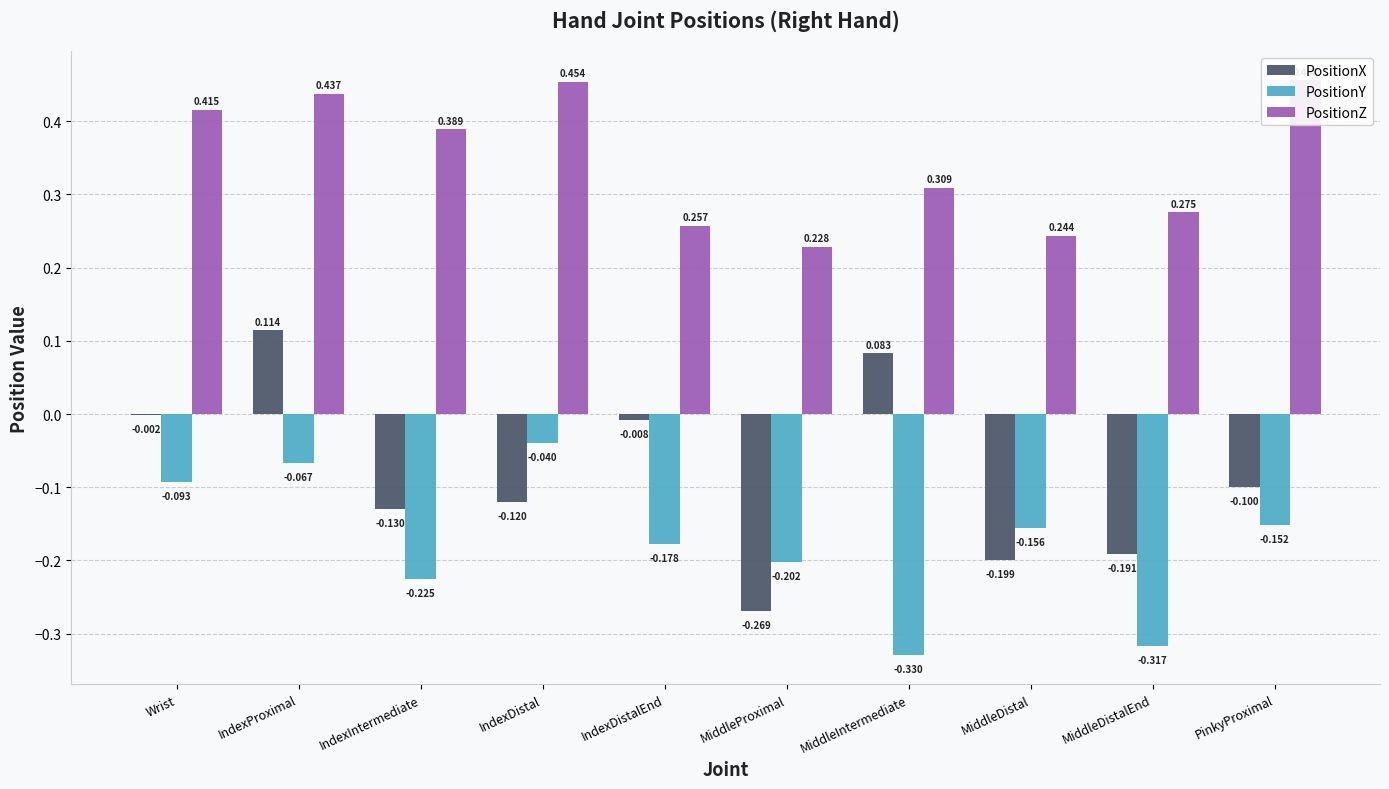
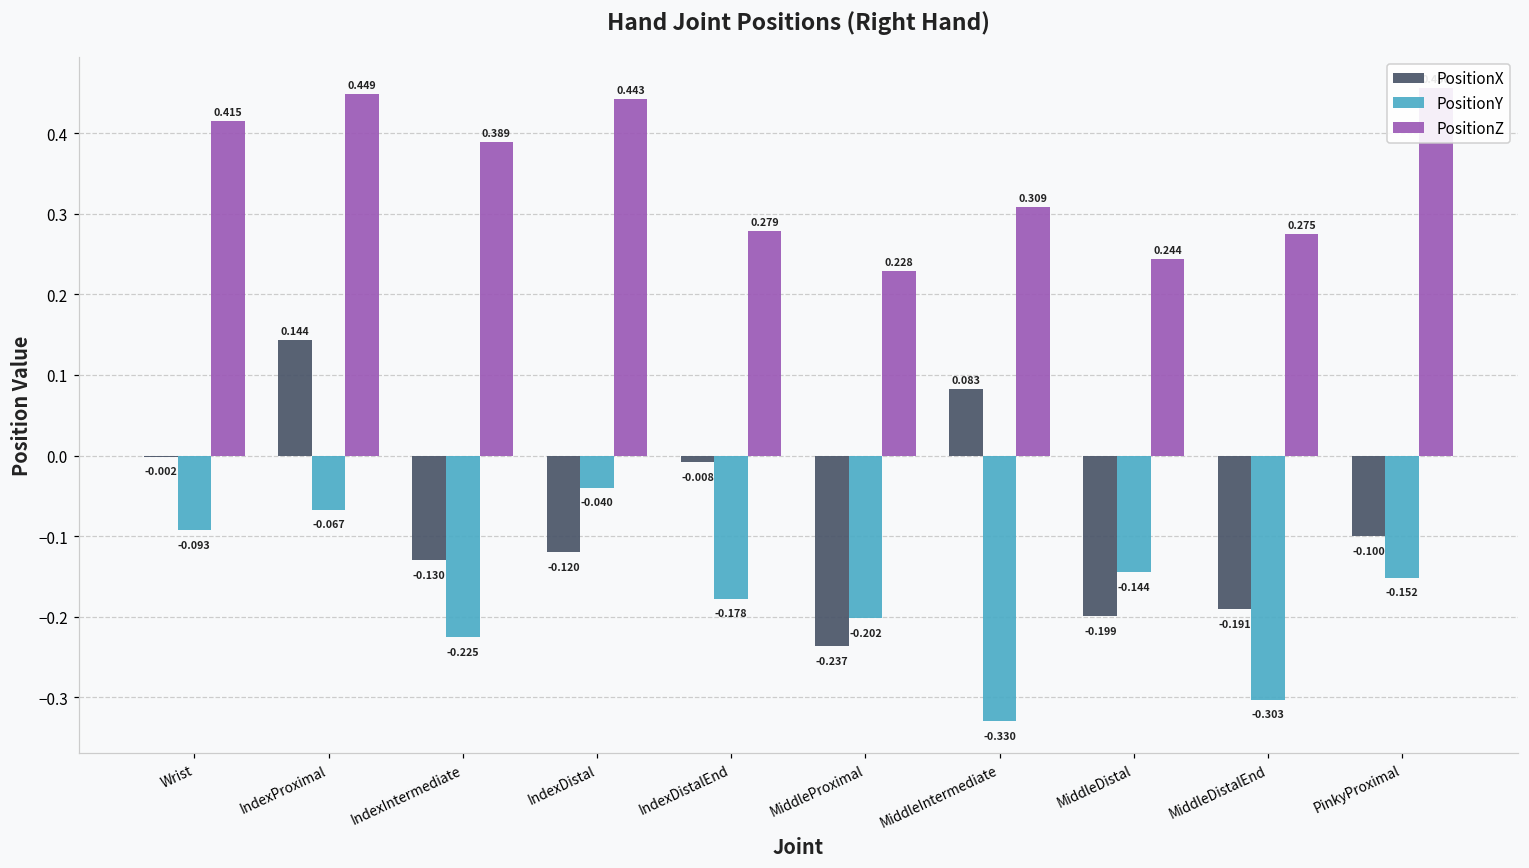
  {
    "PositionX": {
      "Wrist": -0.002,
-     "IndexProximal": 0.114,
+     "IndexProximal": 0.144,
      "IndexIntermediate": -0.130,
      "IndexDistal": -0.120,
      "IndexDistalEnd": -0.008,
-     "MiddleProximal": -0.269,
+     "MiddleProximal": -0.237,
      "MiddleIntermediate": 0.083,
      "MiddleDistal": -0.199,
      "MiddleDistalEnd": -0.191,
      "PinkyProximal": -0.100
    },
    "PositionY": {
      "Wrist": -0.093,
      "IndexProximal": -0.067,
      "IndexIntermediate": -0.225,
      "IndexDistal": -0.040,
      "IndexDistalEnd": -0.178,
      "MiddleProximal": -0.202,
      "MiddleIntermediate": -0.330,
-     "MiddleDistal": -0.156,
-     "MiddleDistalEnd": -0.317,
+     "MiddleDistal": -0.144,
+     "MiddleDistalEnd": -0.303,
      "PinkyProximal": -0.152
    },
    "PositionZ": {
      "Wrist": 0.415,
-     "IndexProximal": 0.437,
+     "IndexProximal": 0.449,
      "IndexIntermediate": 0.389,
-     "IndexDistal": 0.454,
-     "IndexDistalEnd": 0.257,
+     "IndexDistal": 0.443,
+     "IndexDistalEnd": 0.279,
      "MiddleProximal": 0.228,
      "MiddleIntermediate": 0.309,
      "MiddleDistal": 0.244,
      "MiddleDistalEnd": 0.275
    }
  }
